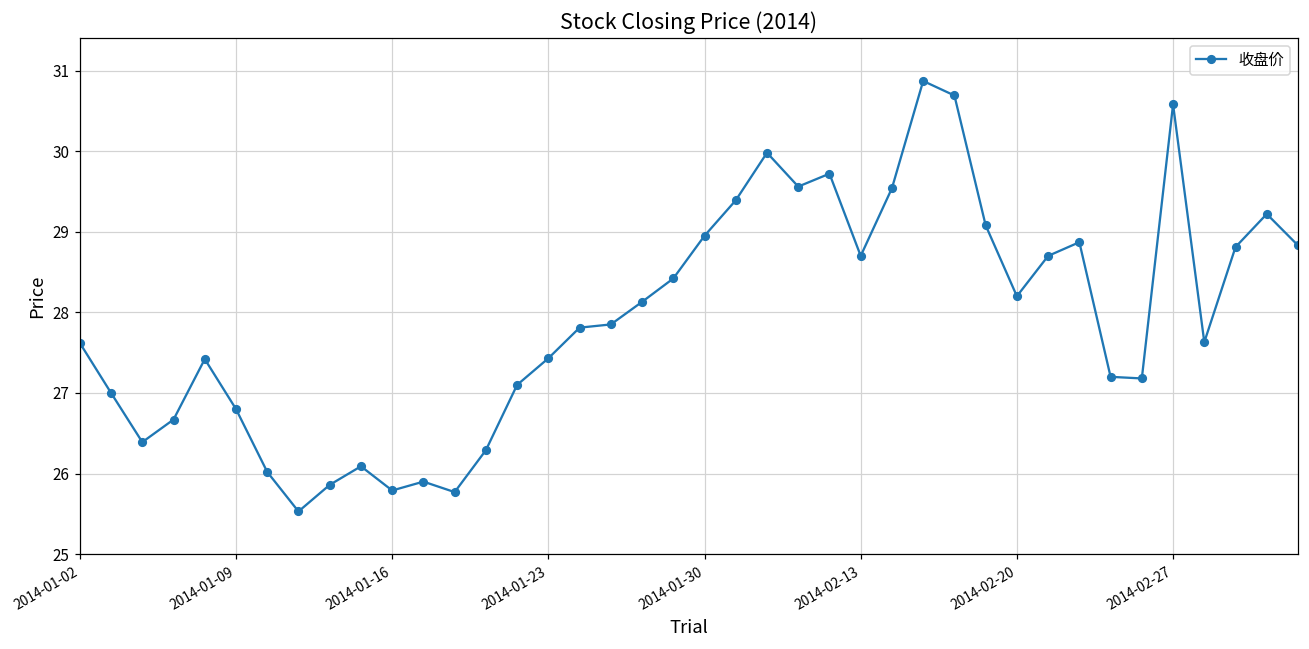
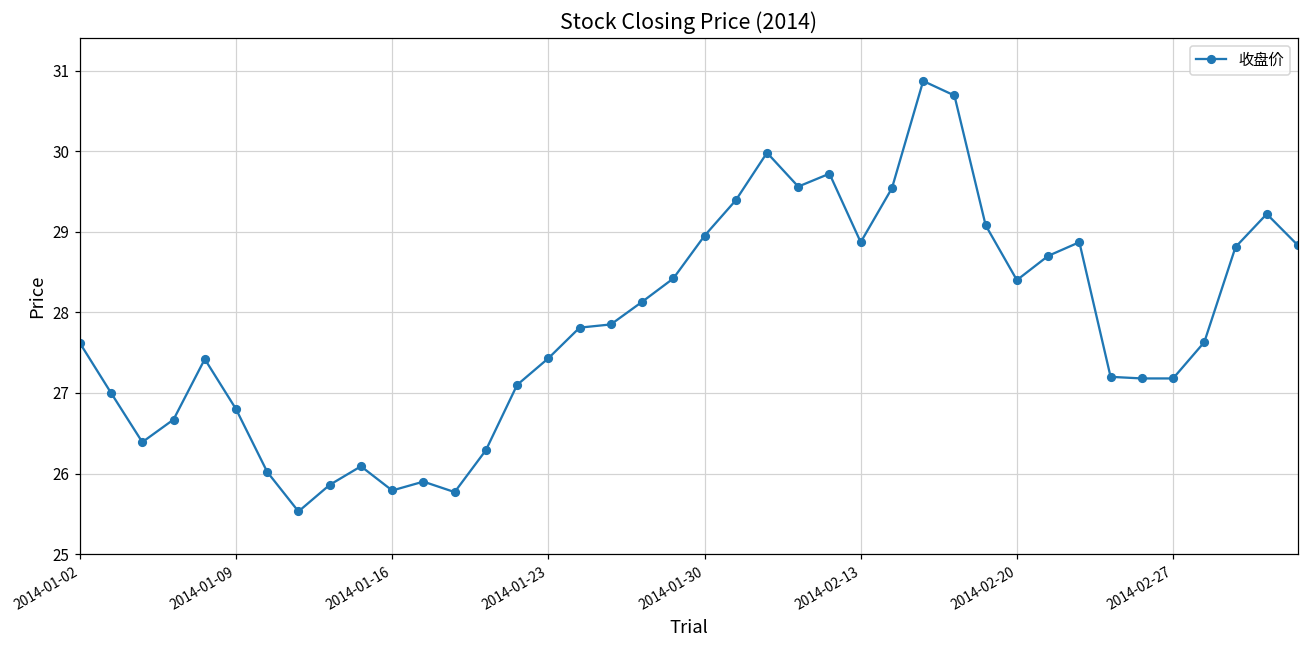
  {
    "2014-01-02": 27.6,
    "2014-01-09": 26.8,
    "2014-01-16": 25.8,
    "2014-01-23": 27.4,
    "2014-01-30": 29.0,
-   "2014-02-13": 28.7,
-   "2014-02-20": 28.2,
-   "2014-02-27": 30.6
+   "2014-02-13": 28.9,
+   "2014-02-20": 28.4,
+   "2014-02-27": 27.2
  }
